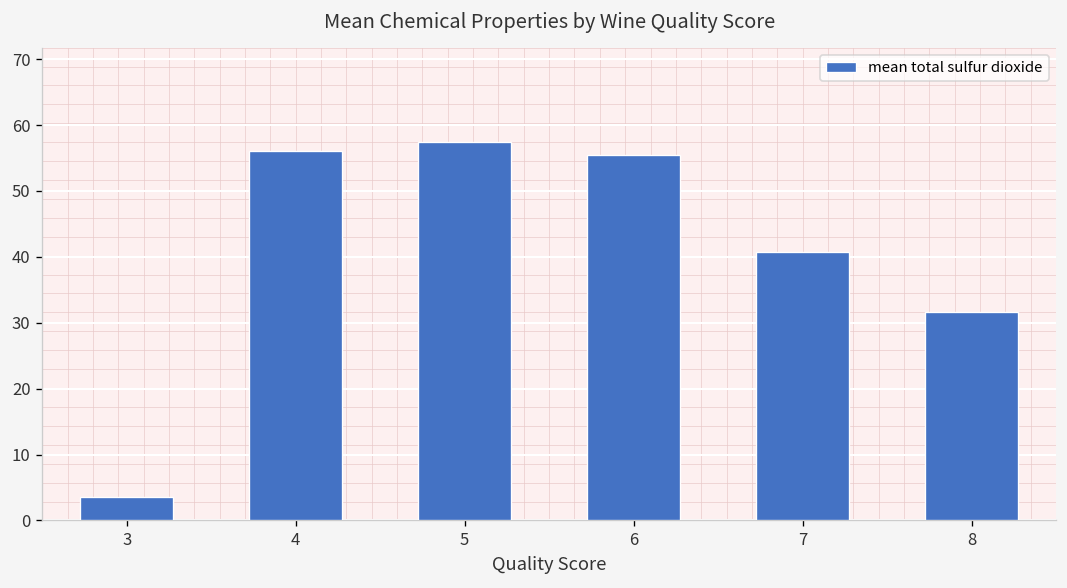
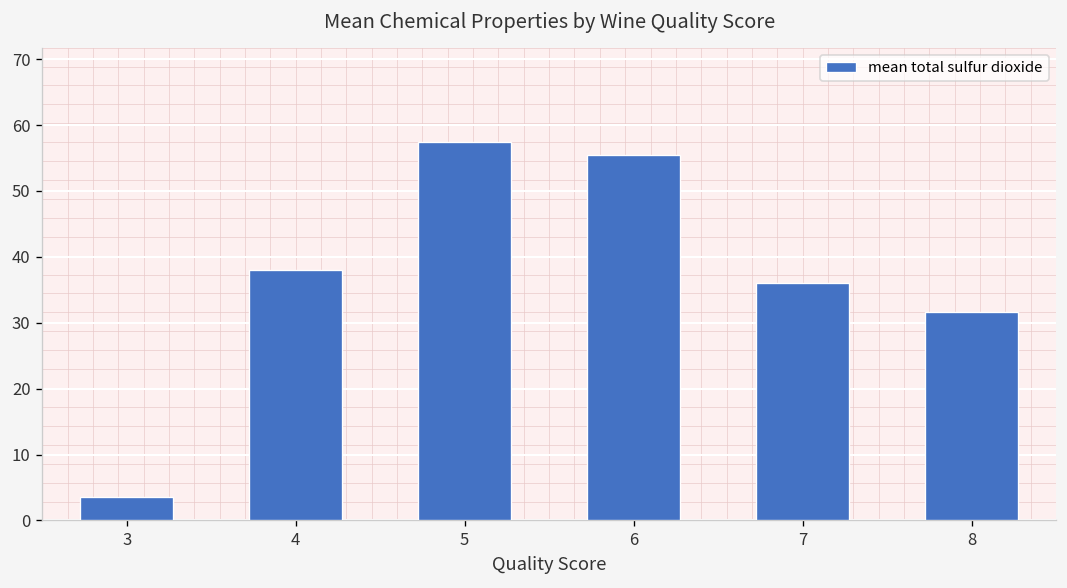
  {
    "3": 4,
-   "4": 56,
+   "4": 38,
    "5": 57,
    "6": 55,
-   "7": 41,
+   "7": 36,
    "8": 32
  }
